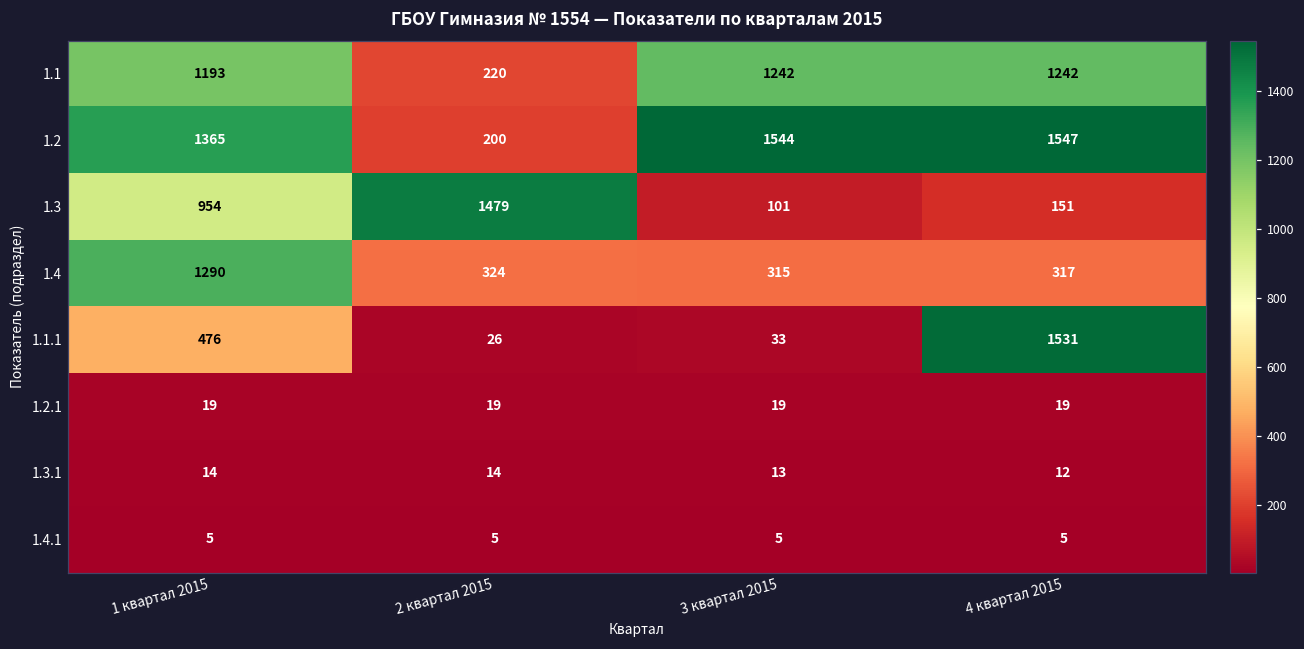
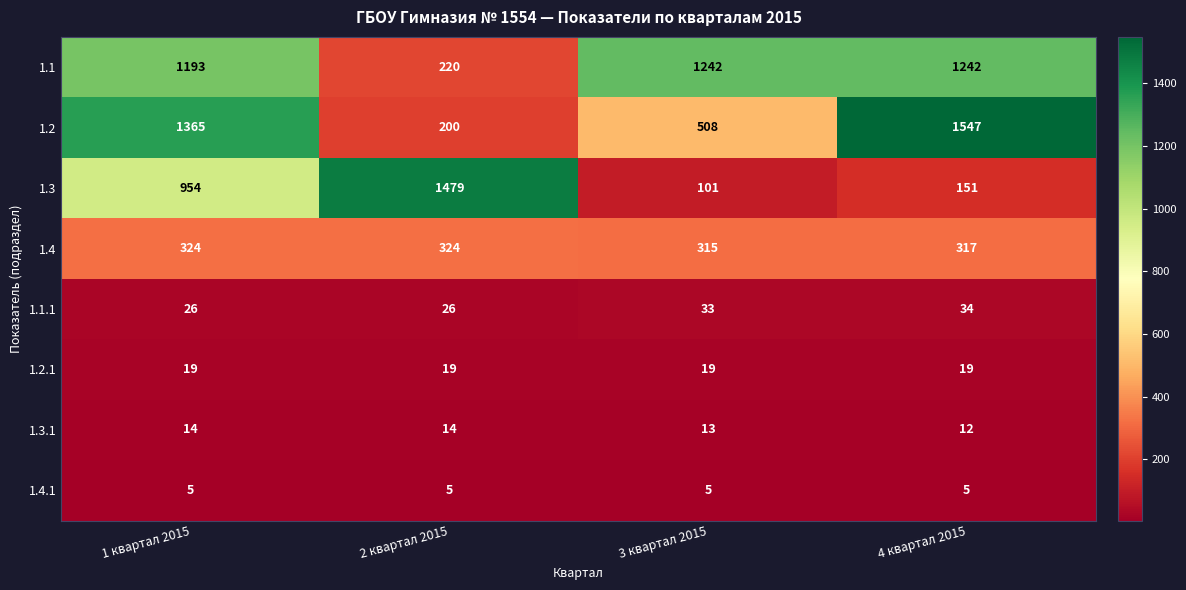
  {
    "1.1": {
      "1 квартал 2015": 1193,
      "2 квартал 2015": 220,
      "3 квартал 2015": 1242,
      "4 квартал 2015": 1242
    },
    "1.2": {
      "1 квартал 2015": 1365,
      "2 квартал 2015": 200,
-     "3 квартал 2015": 1544,
+     "3 квартал 2015": 508,
      "4 квартал 2015": 1547
    },
    "1.3": {
      "1 квартал 2015": 954,
      "2 квартал 2015": 1479,
      "3 квартал 2015": 101,
      "4 квартал 2015": 151
    },
    "1.4": {
-     "1 квартал 2015": 1290,
+     "1 квартал 2015": 324,
      "2 квартал 2015": 324,
      "3 квартал 2015": 315,
      "4 квартал 2015": 317
    },
    "1.1.1": {
-     "1 квартал 2015": 476,
+     "1 квартал 2015": 26,
      "2 квартал 2015": 26,
      "3 квартал 2015": 33,
-     "4 квартал 2015": 1531
+     "4 квартал 2015": 34
    },
    "1.2.1": {
      "1 квартал 2015": 19,
      "2 квартал 2015": 19,
      "3 квартал 2015": 19,
      "4 квартал 2015": 19
    },
    "1.3.1": {
      "1 квартал 2015": 14,
      "2 квартал 2015": 14,
      "3 квартал 2015": 13,
      "4 квартал 2015": 12
    },
    "1.4.1": {
      "1 квартал 2015": 5,
      "2 квартал 2015": 5,
      "3 квартал 2015": 5,
      "4 квартал 2015": 5
    }
  }
